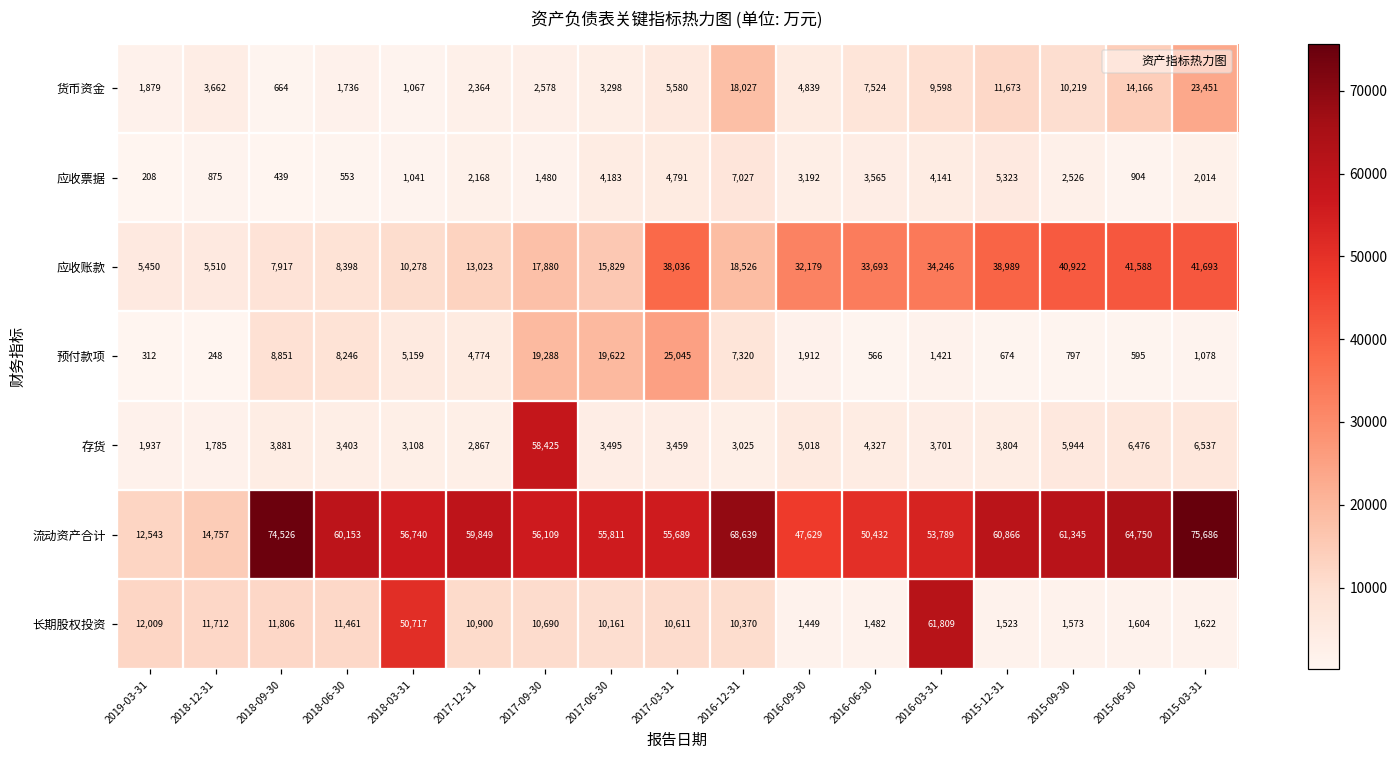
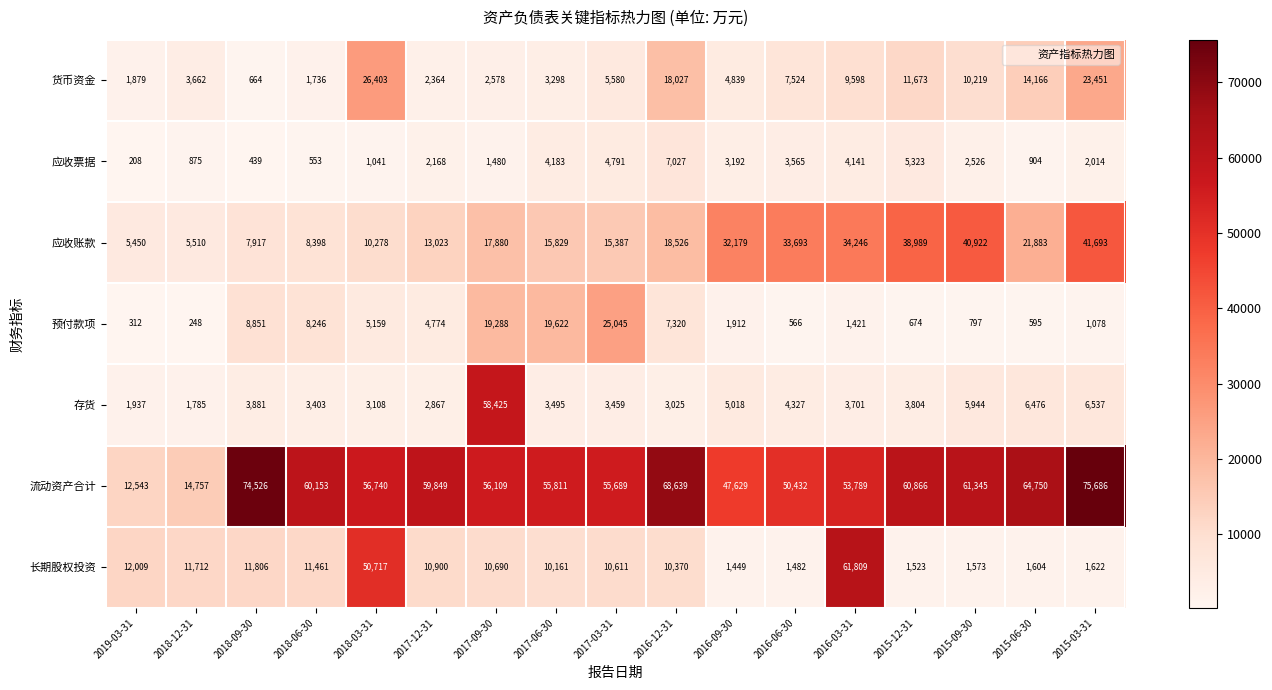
  {
    "货币资金": {
      "2019-03-31": "1,879",
      "2018-12-31": "3,662",
      "2018-09-30": "664",
      "2018-06-30": "1,736",
-     "2018-03-31": "1,067",
+     "2018-03-31": "26,403",
      "2017-12-31": "2,364",
      "2017-09-30": "2,578",
      "2017-06-30": "3,298",
      "2017-03-31": "5,580",
      "2016-12-31": "18,027",
      "2016-09-30": "4,839",
      "2016-06-30": "7,524",
      "2016-03-31": "9,598",
      "2015-12-31": "11,673",
      "2015-09-30": "10,219",
      "2015-06-30": "14,166",
      "2015-03-31": "23,451"
    },
    "应收票据": {
      "2019-03-31": "208",
      "2018-12-31": "875",
      "2018-09-30": "439",
      "2018-06-30": "553",
      "2018-03-31": "1,041",
      "2017-12-31": "2,168",
      "2017-09-30": "1,480",
      "2017-06-30": "4,183",
      "2017-03-31": "4,791",
      "2016-12-31": "7,027",
      "2016-09-30": "3,192",
      "2016-06-30": "3,565",
      "2016-03-31": "4,141",
      "2015-12-31": "5,323",
      "2015-09-30": "2,526",
      "2015-06-30": "904",
      "2015-03-31": "2,014"
    },
    "应收账款": {
      "2019-03-31": "5,450",
      "2018-12-31": "5,510",
      "2018-09-30": "7,917",
      "2018-06-30": "8,398",
      "2018-03-31": "10,278",
      "2017-12-31": "13,023",
      "2017-09-30": "17,880",
      "2017-06-30": "15,829",
-     "2017-03-31": "38,036",
+     "2017-03-31": "15,387",
      "2016-12-31": "18,526",
      "2016-09-30": "32,179",
      "2016-06-30": "33,693",
      "2016-03-31": "34,246",
      "2015-12-31": "38,989",
      "2015-09-30": "40,922",
-     "2015-06-30": "41,588",
+     "2015-06-30": "21,883",
      "2015-03-31": "41,693"
    },
    "预付款项": {
      "2019-03-31": "312",
      "2018-12-31": "248",
      "2018-09-30": "8,851",
      "2018-06-30": "8,246",
      "2018-03-31": "5,159",
      "2017-12-31": "4,774",
      "2017-09-30": "19,288",
      "2017-06-30": "19,622",
      "2017-03-31": "25,045",
      "2016-12-31": "7,320",
      "2016-09-30": "1,912",
      "2016-06-30": "566",
      "2016-03-31": "1,421",
      "2015-12-31": "674",
      "2015-09-30": "797",
      "2015-06-30": "595",
      "2015-03-31": "1,078"
    },
    "存货": {
      "2019-03-31": "1,937",
      "2018-12-31": "1,785",
      "2018-09-30": "3,881",
      "2018-06-30": "3,403",
      "2018-03-31": "3,108",
      "2017-12-31": "2,867",
      "2017-09-30": "58,425",
      "2017-06-30": "3,495",
      "2017-03-31": "3,459",
      "2016-12-31": "3,025",
      "2016-09-30": "5,018",
      "2016-06-30": "4,327",
      "2016-03-31": "3,701",
      "2015-12-31": "3,804",
      "2015-09-30": "5,944",
      "2015-06-30": "6,476",
      "2015-03-31": "6,537"
    },
    "流动资产合计": {
      "2019-03-31": "12,543",
      "2018-12-31": "14,757",
      "2018-09-30": "74,526",
      "2018-06-30": "60,153",
      "2018-03-31": "56,740",
      "2017-12-31": "59,849",
      "2017-09-30": "56,109",
      "2017-06-30": "55,811",
      "2017-03-31": "55,689",
      "2016-12-31": "68,639",
      "2016-09-30": "47,629",
      "2016-06-30": "50,432",
      "2016-03-31": "53,789",
      "2015-12-31": "60,866",
      "2015-09-30": "61,345",
      "2015-06-30": "64,750",
      "2015-03-31": "75,686"
    },
    "长期股权投资": {
      "2019-03-31": "12,009",
      "2018-12-31": "11,712",
      "2018-09-30": "11,806",
      "2018-06-30": "11,461",
      "2018-03-31": "50,717",
      "2017-12-31": "10,900",
      "2017-09-30": "10,690",
      "2017-06-30": "10,161",
      "2017-03-31": "10,611",
      "2016-12-31": "10,370",
      "2016-09-30": "1,449",
      "2016-06-30": "1,482",
      "2016-03-31": "61,809",
      "2015-12-31": "1,523",
      "2015-09-30": "1,573",
      "2015-06-30": "1,604",
      "2015-03-31": "1,622"
    }
  }
